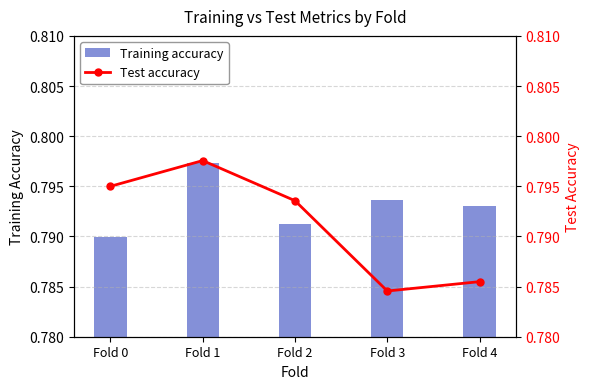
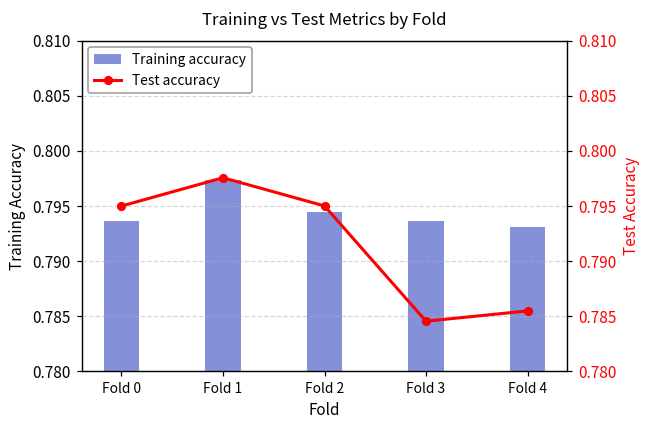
  {
    "Training accuracy": {
-     "Fold 0": 0.7899,
+     "Fold 0": 0.7937,
      "Fold 1": 0.7974,
-     "Fold 2": 0.7912,
+     "Fold 2": 0.7945,
      "Fold 3": 0.7936,
      "Fold 4": 0.7931
    },
    "Test accuracy": {
      "Fold 0": 0.7950,
      "Fold 1": 0.7976,
-     "Fold 2": 0.7936,
+     "Fold 2": 0.7950,
      "Fold 3": 0.7846,
      "Fold 4": 0.7855
    }
  }
